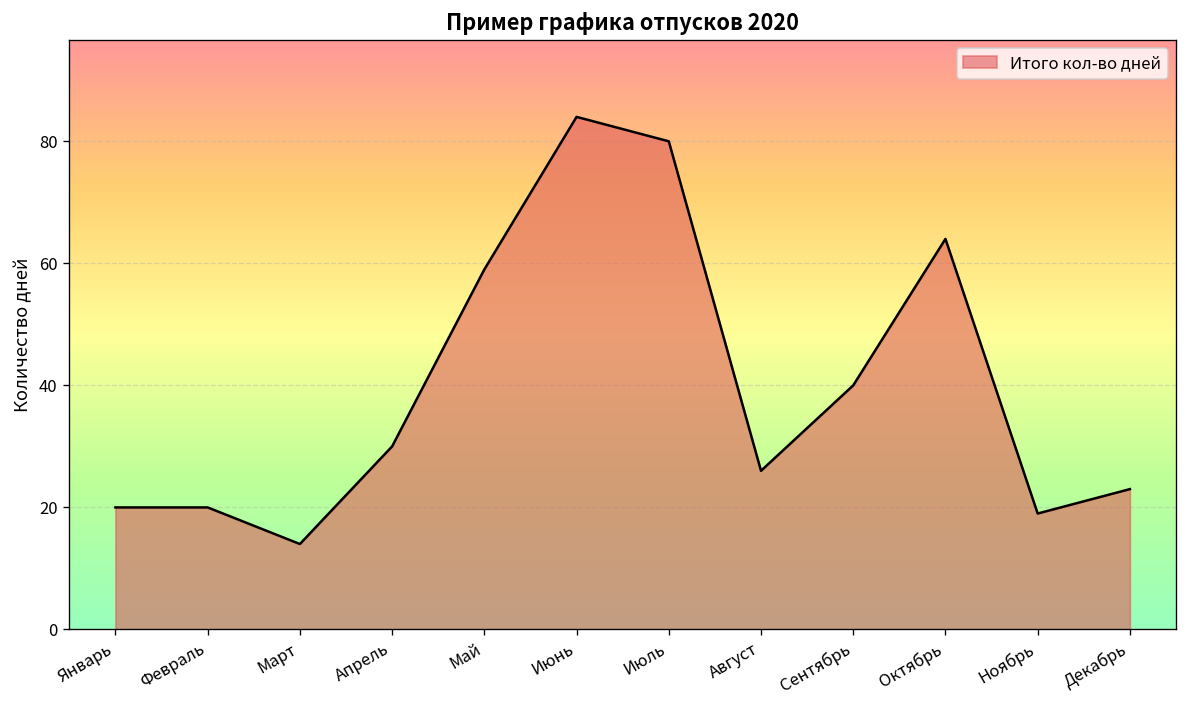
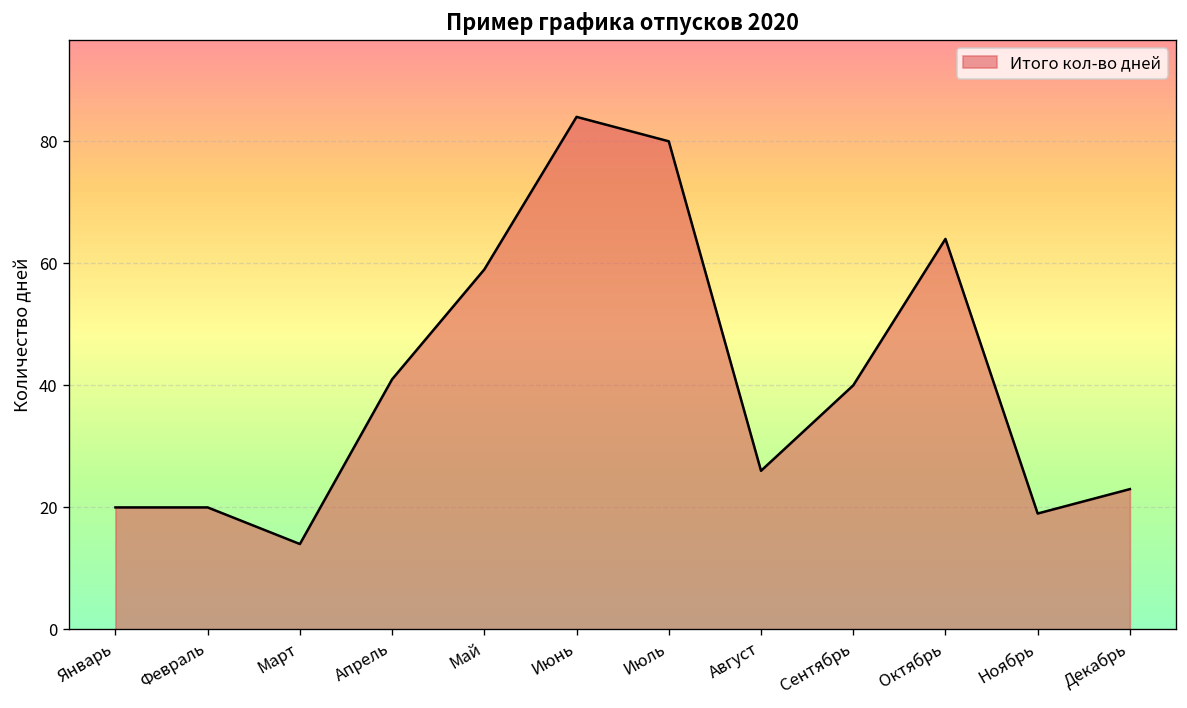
  {
    "Январь": 20,
    "Февраль": 20,
    "Март": 14,
-   "Апрель": 30,
+   "Апрель": 41,
    "Май": 59,
    "Июнь": 84,
    "Июль": 80,
    "Август": 26,
    "Сентябрь": 40,
    "Октябрь": 64,
    "Ноябрь": 19,
    "Декабрь": 23
  }
